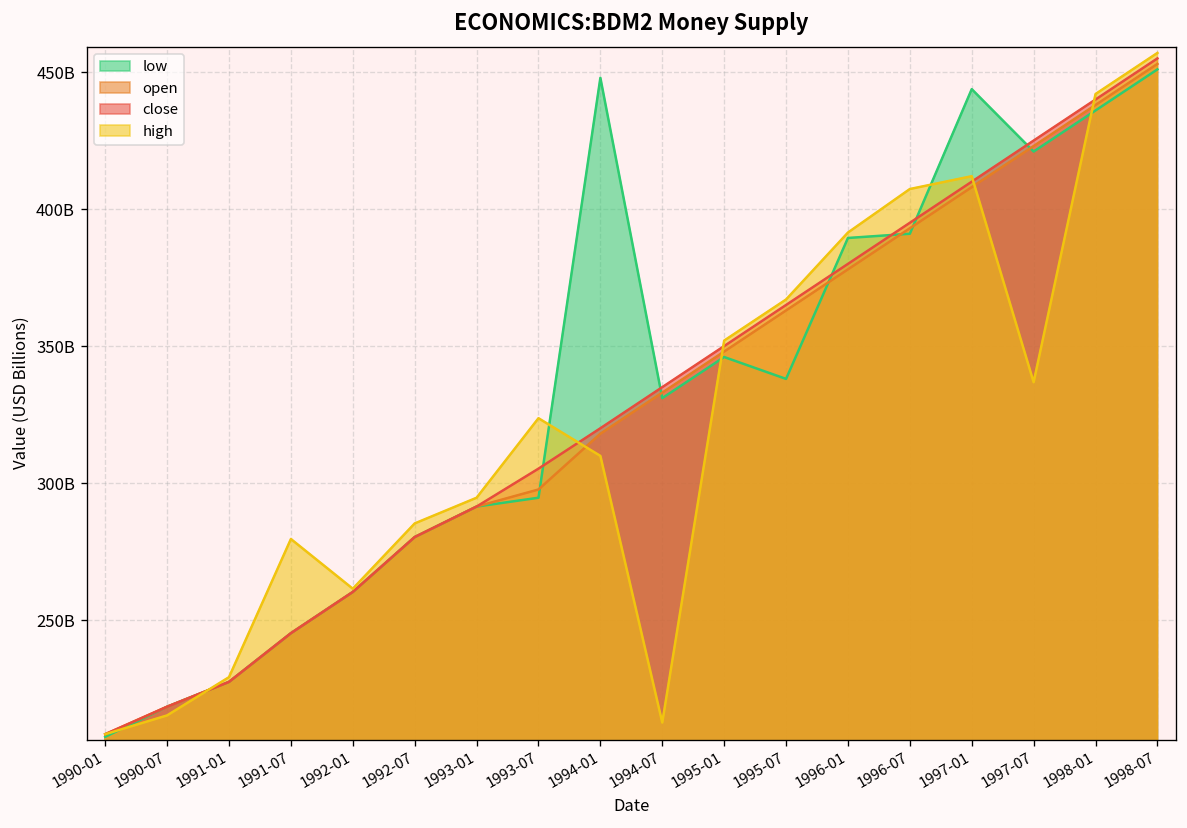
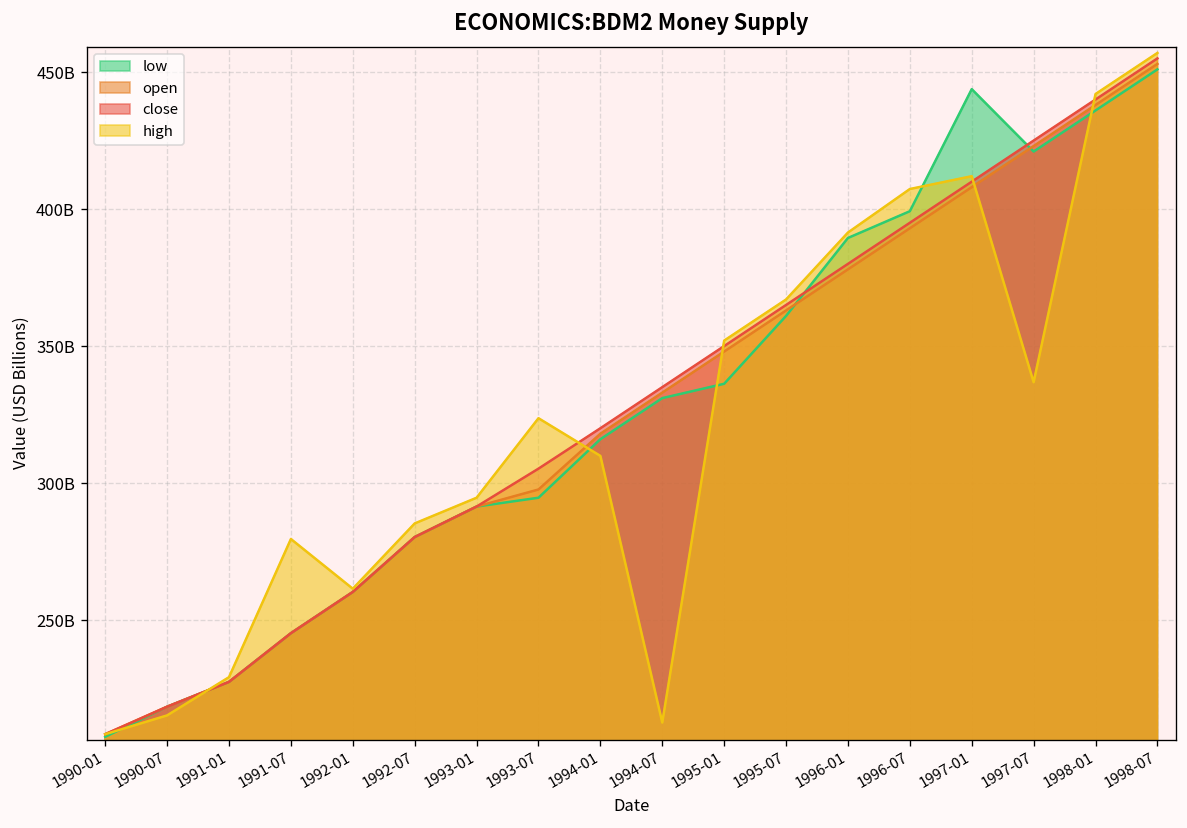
  {
    "low": {
      "1993-07": 295000000000,
-     "1994-01": 448000000000,
+     "1994-01": 316000000000,
      "1994-07": 331000000000,
-     "1995-01": 346000000000,
-     "1995-07": 338000000000,
+     "1995-01": 336000000000,
+     "1995-07": 361000000000,
      "1996-01": 389000000000,
-     "1996-07": 391000000000,
+     "1996-07": 399000000000,
      "1997-01": 444000000000,
      "1997-07": 421000000000,
      "1998-01": 436000000000,
      "1998-07": 451000000000
    },
    "high": {
      "1990-07": 215000000000,
      "1991-01": 229000000000,
      "1991-07": 280000000000,
      "1992-01": 261000000000,
      "1992-07": 285000000000,
      "1993-01": 295000000000,
      "1993-07": 324000000000,
      "1994-01": 310000000000,
      "1994-07": 213000000000,
      "1995-01": 352000000000,
      "1995-07": 367000000000,
      "1996-01": 391000000000,
      "1996-07": 407000000000,
      "1997-01": 412000000000,
      "1997-07": 337000000000,
      "1998-01": 442000000000,
      "1998-07": 457000000000
    }
  }
